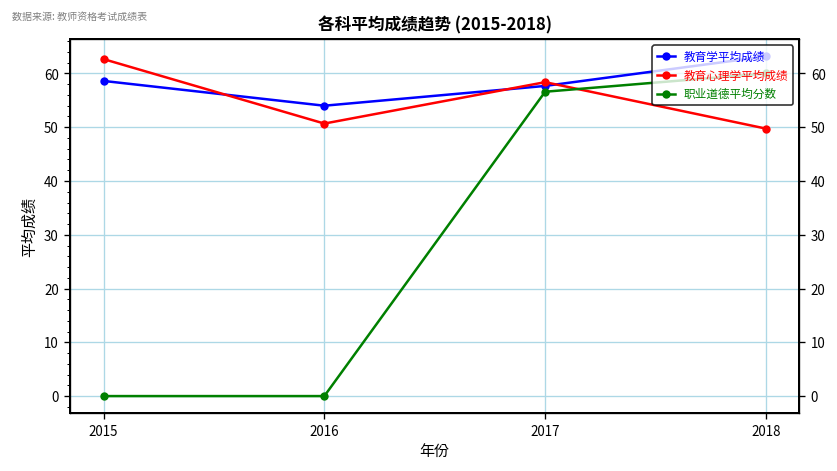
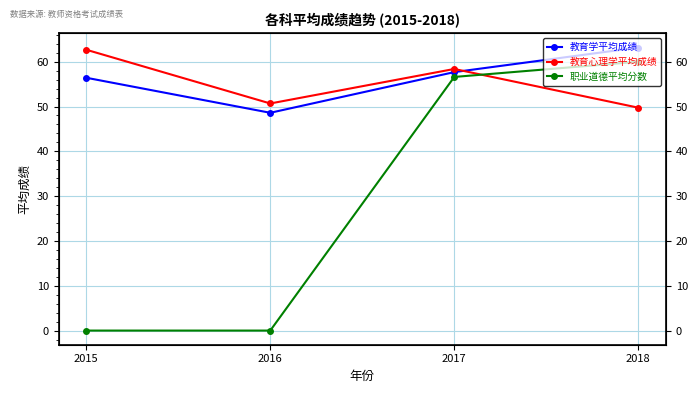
  {
    "教育学平均成绩": {
-     "2015": 59,
-     "2016": 54,
+     "2015": 56,
+     "2016": 49,
      "2017": 58
    },
    "教育心理学平均成绩": {
      "2015": 63,
      "2016": 51,
      "2017": 58,
      "2018": 50
    },
    "职业道德平均分数": {
      "2015": 0,
      "2016": 0,
      "2017": 57
    }
  }
